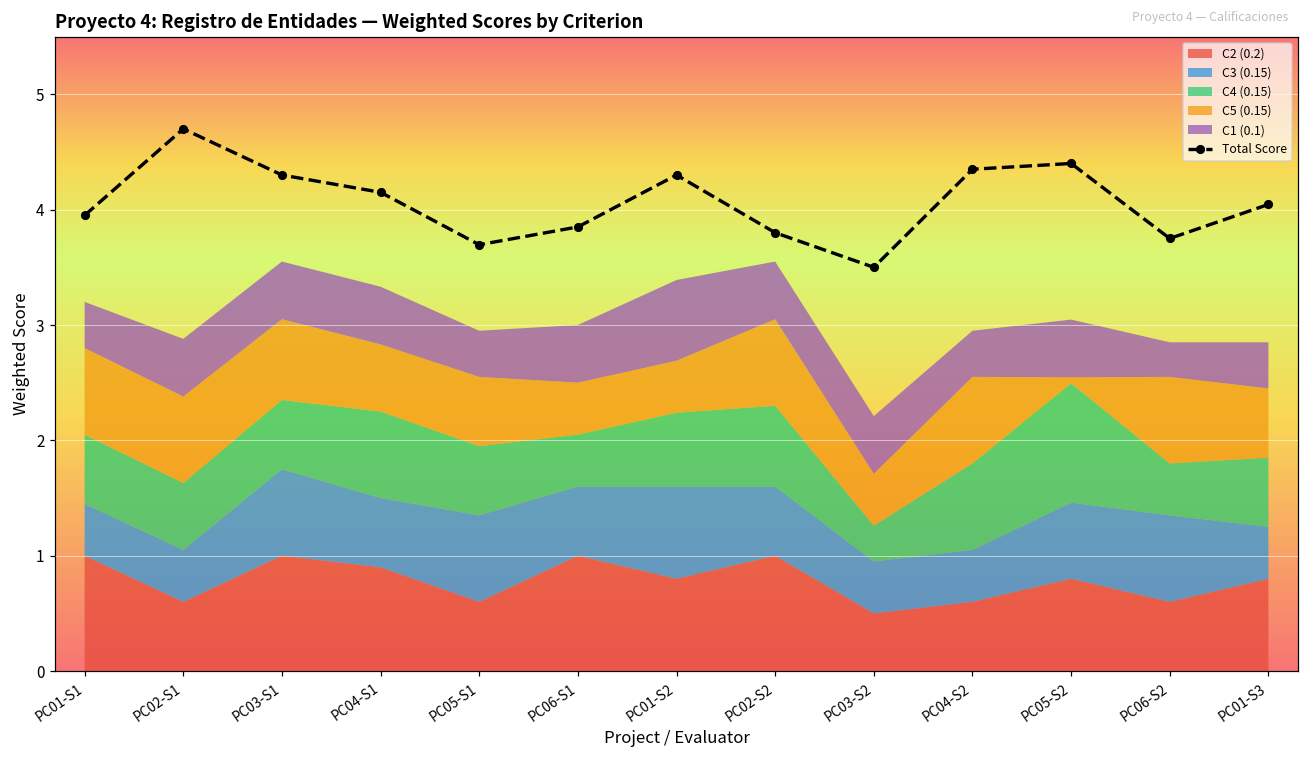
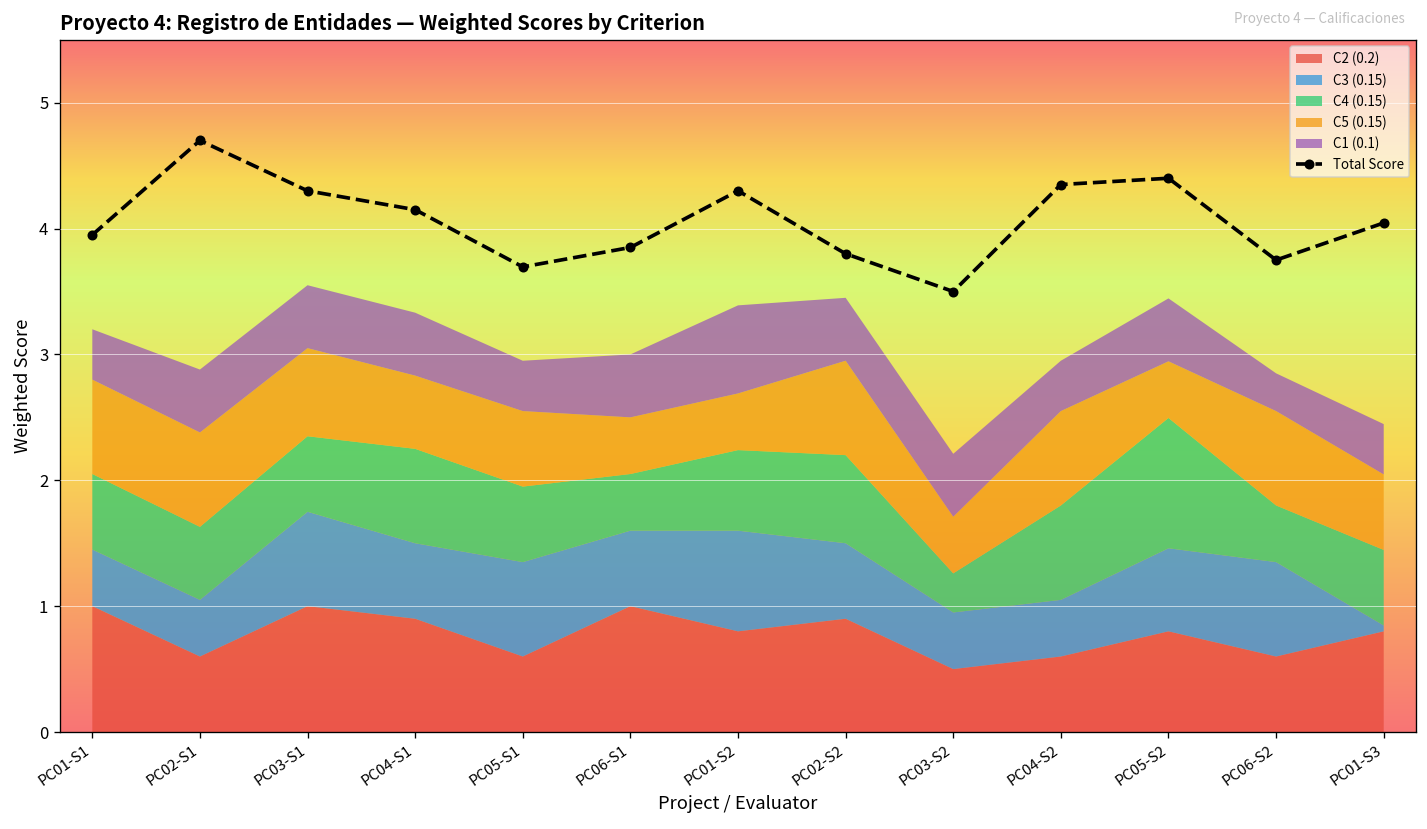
  {
    "Total Score": {
      "PC01-S1": 3.95,
      "PC02-S1": 4.70,
      "PC03-S1": 4.30,
      "PC04-S1": 4.15,
      "PC05-S1": 3.70,
      "PC06-S1": 3.85,
      "PC01-S2": 4.30,
      "PC02-S2": 3.80,
      "PC03-S2": 3.50,
      "PC04-S2": 4.35,
      "PC05-S2": 4.40,
      "PC06-S2": 3.75,
      "PC01-S3": 4.04
    },
    "C2 (0.2)": {
      "PC01-S1": 1.0,
      "PC02-S1": 0.6,
      "PC03-S1": 1.0,
      "PC04-S1": 0.9,
      "PC05-S1": 0.6,
      "PC06-S1": 1.0,
      "PC01-S2": 0.8,
-     "PC02-S2": 1.0,
+     "PC02-S2": 0.9,
      "PC03-S2": 0.5,
      "PC04-S2": 0.6,
      "PC05-S2": 0.8,
      "PC06-S2": 0.6,
      "PC01-S3": 0.8
    },
    "C3 (0.15)": {
      "PC01-S1": 0.45,
      "PC02-S1": 0.45,
      "PC03-S1": 0.75,
      "PC04-S1": 0.60,
      "PC05-S1": 0.75,
      "PC06-S1": 0.60,
      "PC01-S2": 0.80,
      "PC02-S2": 0.60,
      "PC03-S2": 0.45,
      "PC04-S2": 0.45,
      "PC05-S2": 0.66,
      "PC06-S2": 0.75,
-     "PC01-S3": 0.45
+     "PC01-S3": 0.05
    },
    "C4 (0.15)": {
      "PC01-S1": 0.60,
      "PC02-S1": 0.58,
      "PC03-S1": 0.60,
      "PC04-S1": 0.75,
      "PC05-S1": 0.60,
      "PC06-S1": 0.45,
      "PC01-S2": 0.64,
      "PC02-S2": 0.70,
      "PC03-S2": 0.31,
      "PC04-S2": 0.75,
      "PC05-S2": 1.04,
      "PC06-S2": 0.45,
      "PC01-S3": 0.60
    },
    "C5 (0.15)": {
      "PC01-S1": 0.75,
      "PC02-S1": 0.75,
      "PC03-S1": 0.70,
      "PC04-S1": 0.58,
      "PC05-S1": 0.60,
      "PC06-S1": 0.45,
      "PC01-S2": 0.45,
      "PC02-S2": 0.75,
      "PC03-S2": 0.45,
      "PC04-S2": 0.75,
-     "PC05-S2": 0.05,
+     "PC05-S2": 0.45,
      "PC06-S2": 0.75,
      "PC01-S3": 0.60
    },
    "C1 (0.1)": {
      "PC01-S1": 0.40,
      "PC02-S1": 0.50,
      "PC03-S1": 0.50,
      "PC04-S1": 0.50,
      "PC05-S1": 0.40,
      "PC06-S1": 0.50,
      "PC01-S2": 0.70,
      "PC02-S2": 0.50,
      "PC03-S2": 0.50,
      "PC04-S2": 0.40,
      "PC05-S2": 0.50,
      "PC06-S2": 0.30,
      "PC01-S3": 0.40
    }
  }
